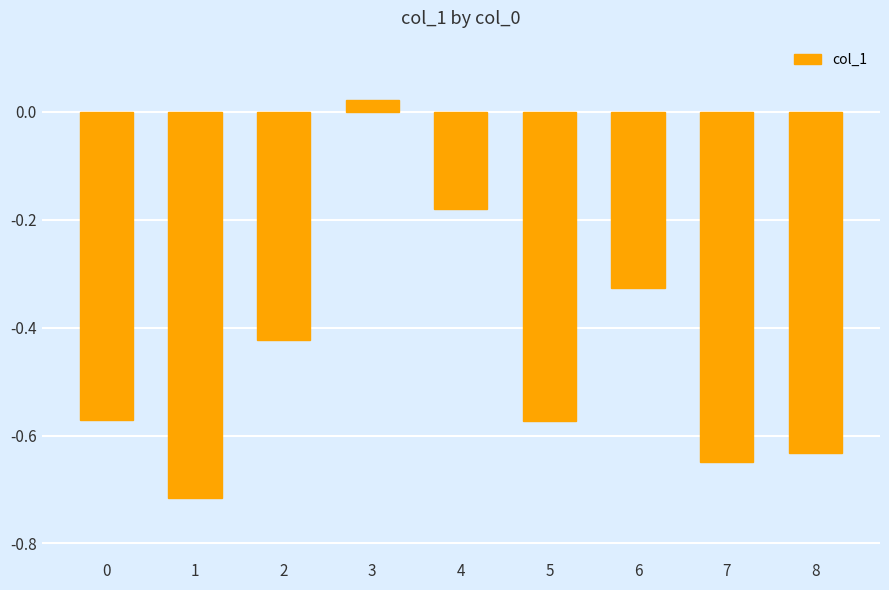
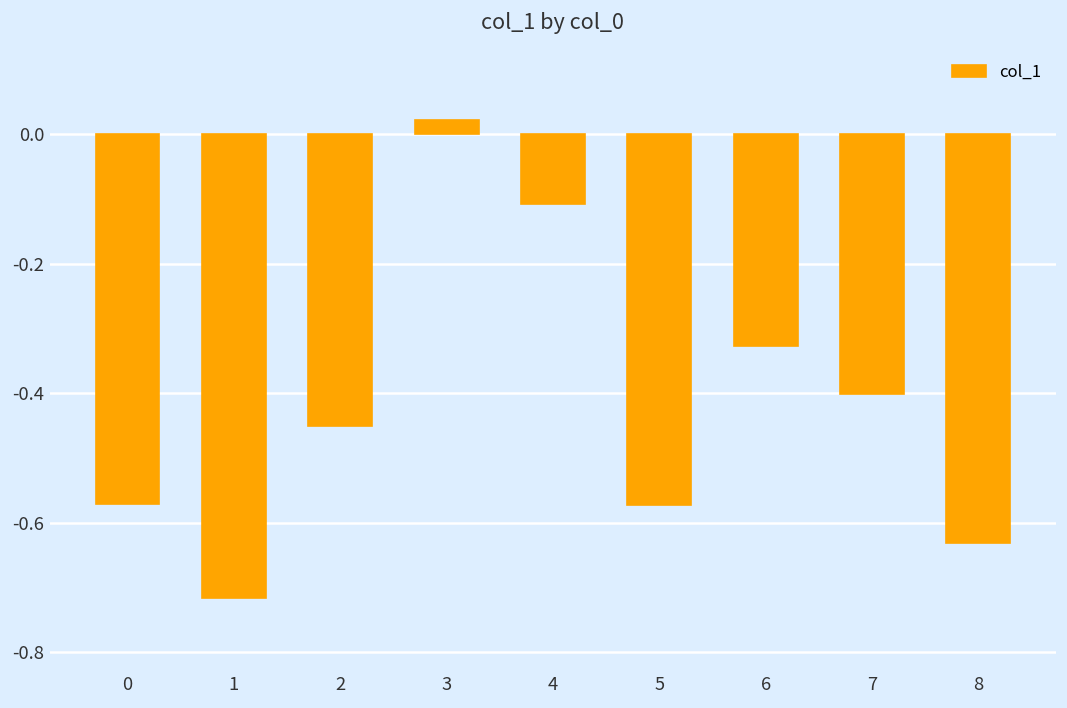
  {
    "0": -0.57,
    "1": -0.72,
-   "2": -0.42,
+   "2": -0.45,
    "3": 0.02,
-   "4": -0.18,
+   "4": -0.11,
    "5": -0.57,
    "6": -0.33,
-   "7": -0.65,
+   "7": -0.40,
    "8": -0.63
  }
